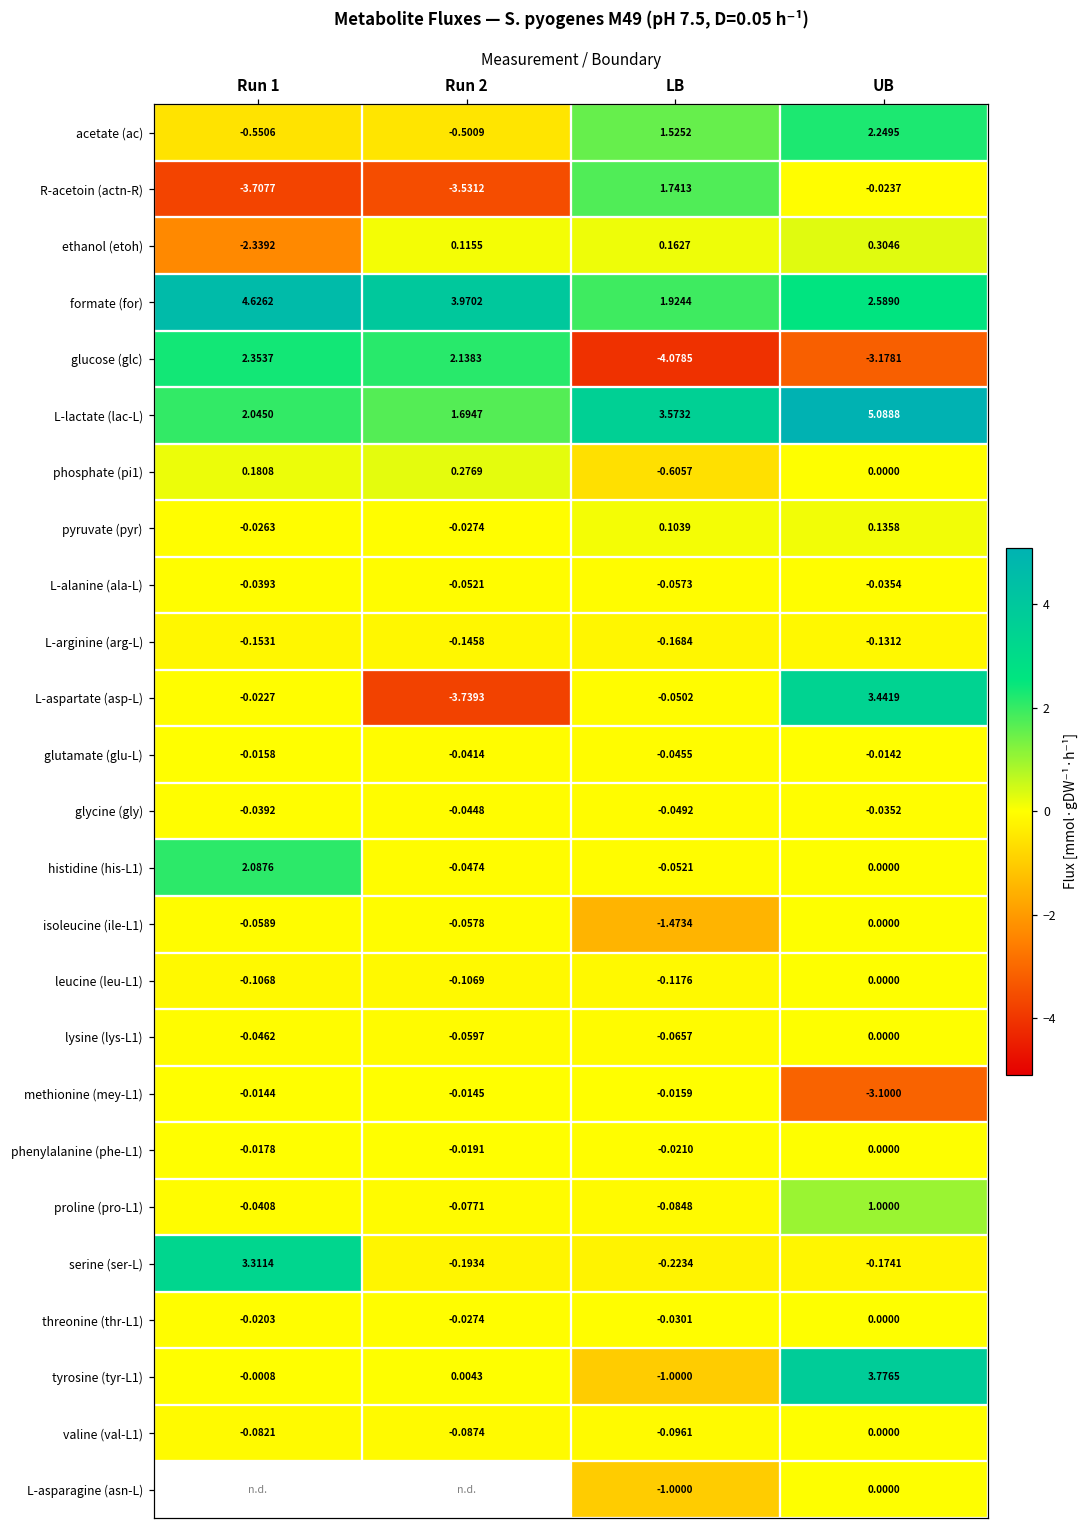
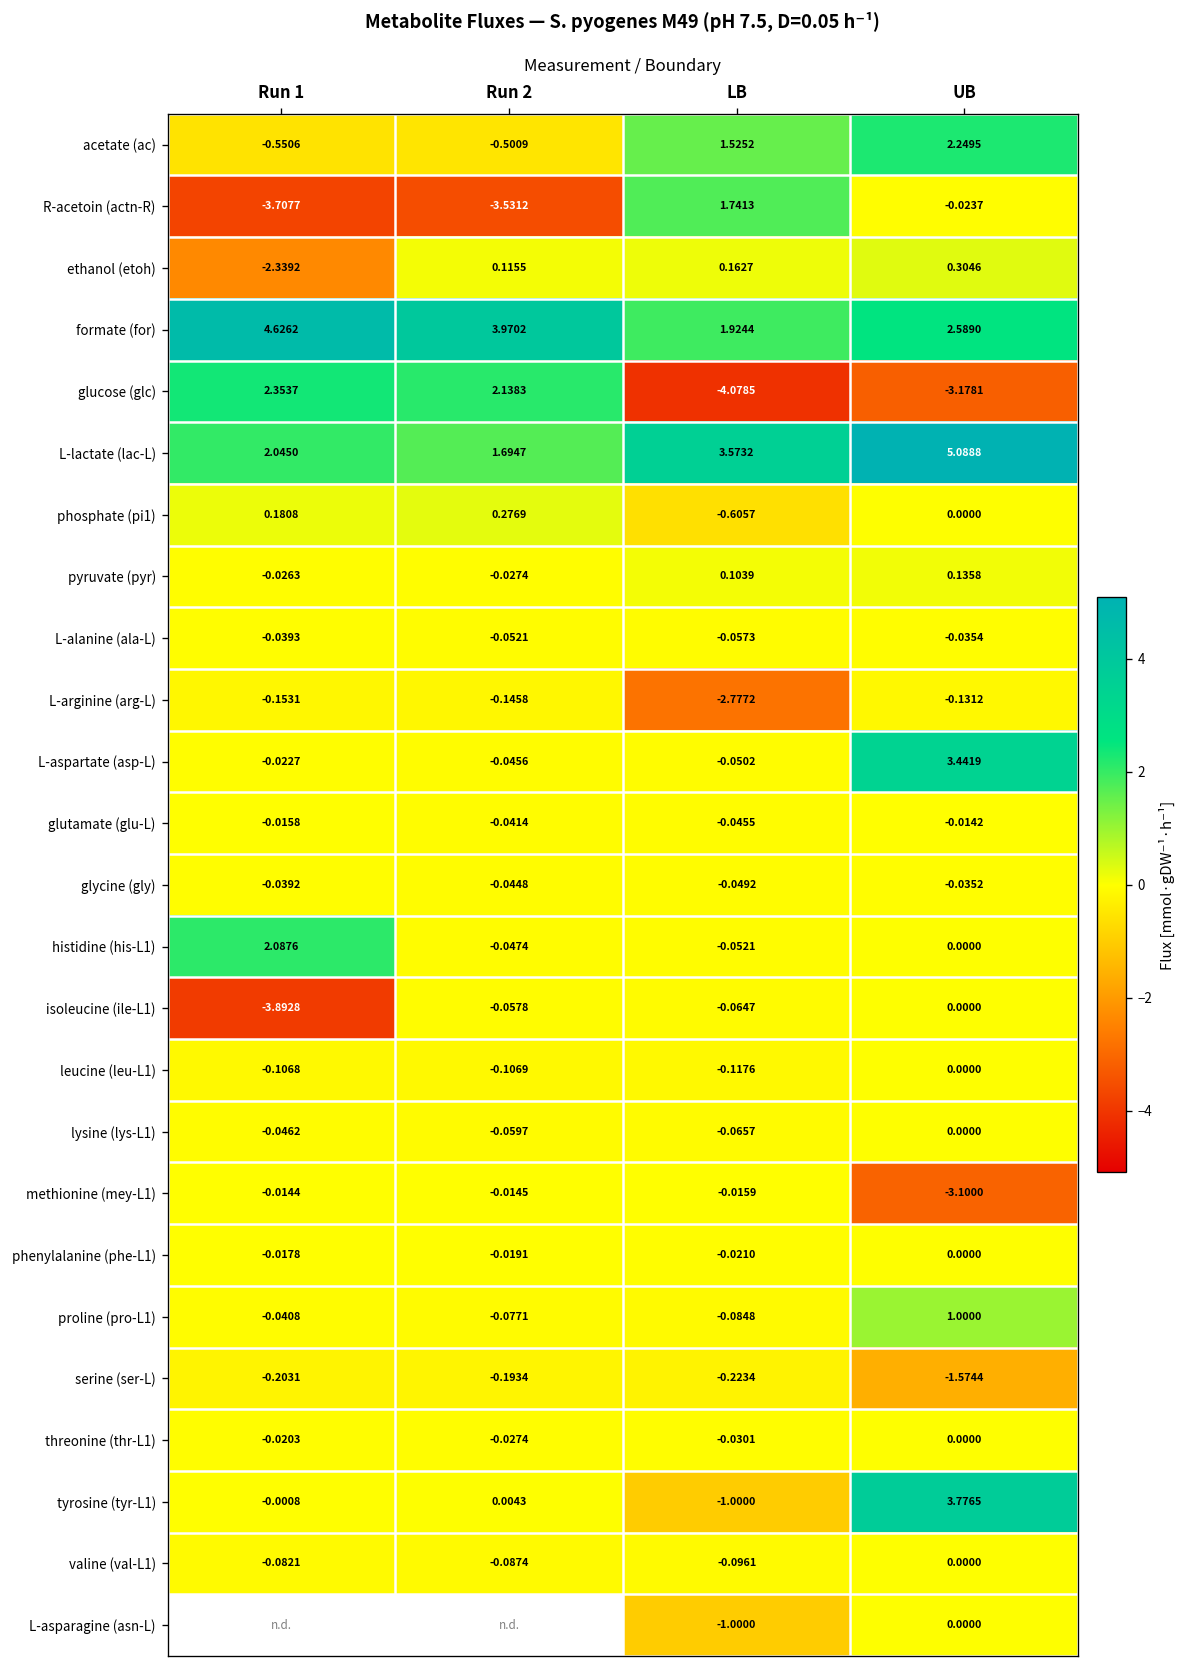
  {
    "acetate (ac)": {
      "Run 1": -0.5506,
      "Run 2": -0.5009,
      "LB": 1.5252,
      "UB": 2.2495
    },
    "R-acetoin (actn-R)": {
      "Run 1": -3.7077,
      "Run 2": -3.5312,
      "LB": 1.7413,
      "UB": -0.0237
    },
    "ethanol (etoh)": {
      "Run 1": -2.3392,
      "Run 2": 0.1155,
      "LB": 0.1627,
      "UB": 0.3046
    },
    "formate (for)": {
      "Run 1": 4.6262,
      "Run 2": 3.9702,
      "LB": 1.9244,
      "UB": 2.5890
    },
    "glucose (glc)": {
      "Run 1": 2.3537,
      "Run 2": 2.1383,
      "LB": -4.0785,
      "UB": -3.1781
    },
    "L-lactate (lac-L)": {
      "Run 1": 2.0450,
      "Run 2": 1.6947,
      "LB": 3.5732,
      "UB": 5.0888
    },
    "phosphate (pi1)": {
      "Run 1": 0.1808,
      "Run 2": 0.2769,
      "LB": -0.6057,
      "UB": 0.0000
    },
    "pyruvate (pyr)": {
      "Run 1": -0.0263,
      "Run 2": -0.0274,
      "LB": 0.1039,
      "UB": 0.1358
    },
    "L-alanine (ala-L)": {
      "Run 1": -0.0393,
      "Run 2": -0.0521,
      "LB": -0.0573,
      "UB": -0.0354
    },
    "L-arginine (arg-L)": {
      "Run 1": -0.1531,
      "Run 2": -0.1458,
-     "LB": -0.1684,
+     "LB": -2.7772,
      "UB": -0.1312
    },
    "L-aspartate (asp-L)": {
      "Run 1": -0.0227,
-     "Run 2": -3.7393,
+     "Run 2": -0.0456,
      "LB": -0.0502,
      "UB": 3.4419
    },
    "glutamate (glu-L)": {
      "Run 1": -0.0158,
      "Run 2": -0.0414,
      "LB": -0.0455,
      "UB": -0.0142
    },
    "glycine (gly)": {
      "Run 1": -0.0392,
      "Run 2": -0.0448,
      "LB": -0.0492,
      "UB": -0.0352
    },
    "histidine (his-L1)": {
      "Run 1": 2.0876,
      "Run 2": -0.0474,
      "LB": -0.0521,
      "UB": 0.0000
    },
    "isoleucine (ile-L1)": {
-     "Run 1": -0.0589,
+     "Run 1": -3.8928,
      "Run 2": -0.0578,
-     "LB": -1.4734,
+     "LB": -0.0647,
      "UB": 0.0000
    },
    "leucine (leu-L1)": {
      "Run 1": -0.1068,
      "Run 2": -0.1069,
      "LB": -0.1176,
      "UB": 0.0000
    },
    "lysine (lys-L1)": {
      "Run 1": -0.0462,
      "Run 2": -0.0597,
      "LB": -0.0657,
      "UB": 0.0000
    },
    "methionine (mey-L1)": {
      "Run 1": -0.0144,
      "Run 2": -0.0145,
      "LB": -0.0159,
      "UB": -3.1000
    },
    "phenylalanine (phe-L1)": {
      "Run 1": -0.0178,
      "Run 2": -0.0191,
      "LB": -0.0210,
      "UB": 0.0000
    },
    "proline (pro-L1)": {
      "Run 1": -0.0408,
      "Run 2": -0.0771,
      "LB": -0.0848,
      "UB": 1.0000
    },
    "serine (ser-L)": {
-     "Run 1": 3.3114,
+     "Run 1": -0.2031,
      "Run 2": -0.1934,
      "LB": -0.2234,
-     "UB": -0.1741
+     "UB": -1.5744
    },
    "threonine (thr-L1)": {
      "Run 1": -0.0203,
      "Run 2": -0.0274,
      "LB": -0.0301,
      "UB": 0.0000
    },
    "tyrosine (tyr-L1)": {
      "Run 1": -0.0008,
      "Run 2": 0.0043,
      "LB": -1.0000,
      "UB": 3.7765
    },
    "valine (val-L1)": {
      "Run 1": -0.0821,
      "Run 2": -0.0874,
      "LB": -0.0961,
      "UB": 0.0000
    },
    "L-asparagine (asn-L)": {
      "LB": -1.0000,
      "UB": 0.0000
    }
  }
